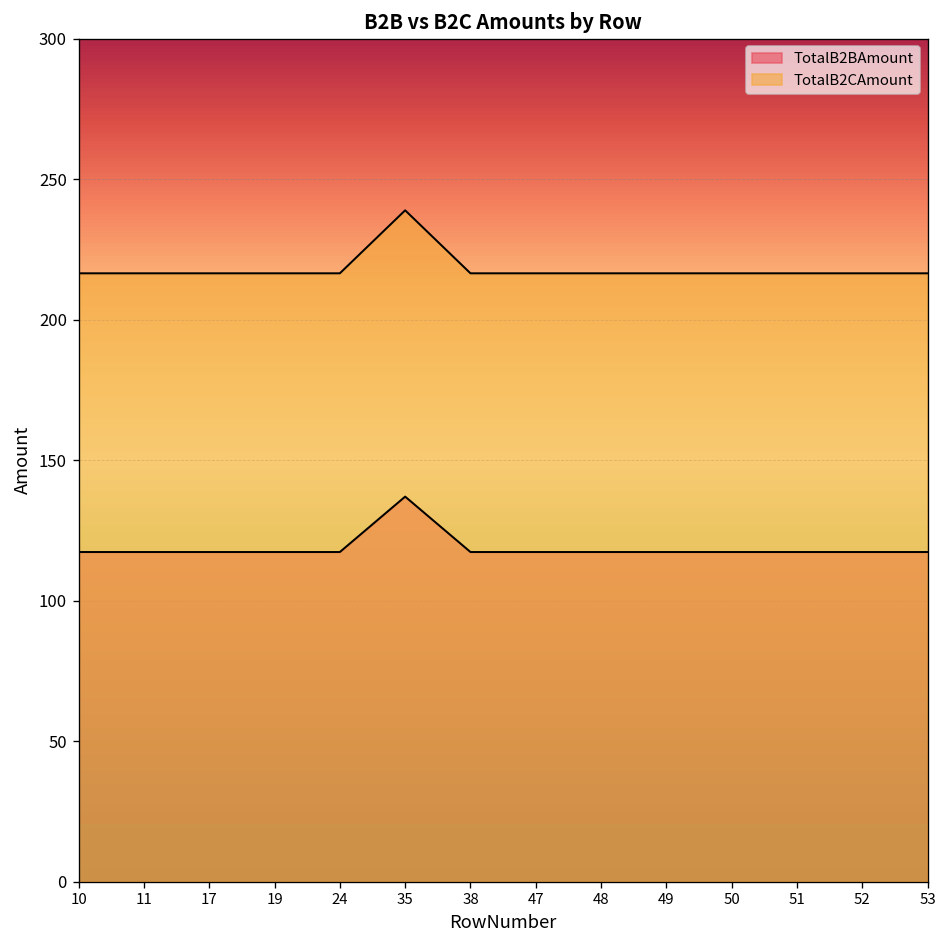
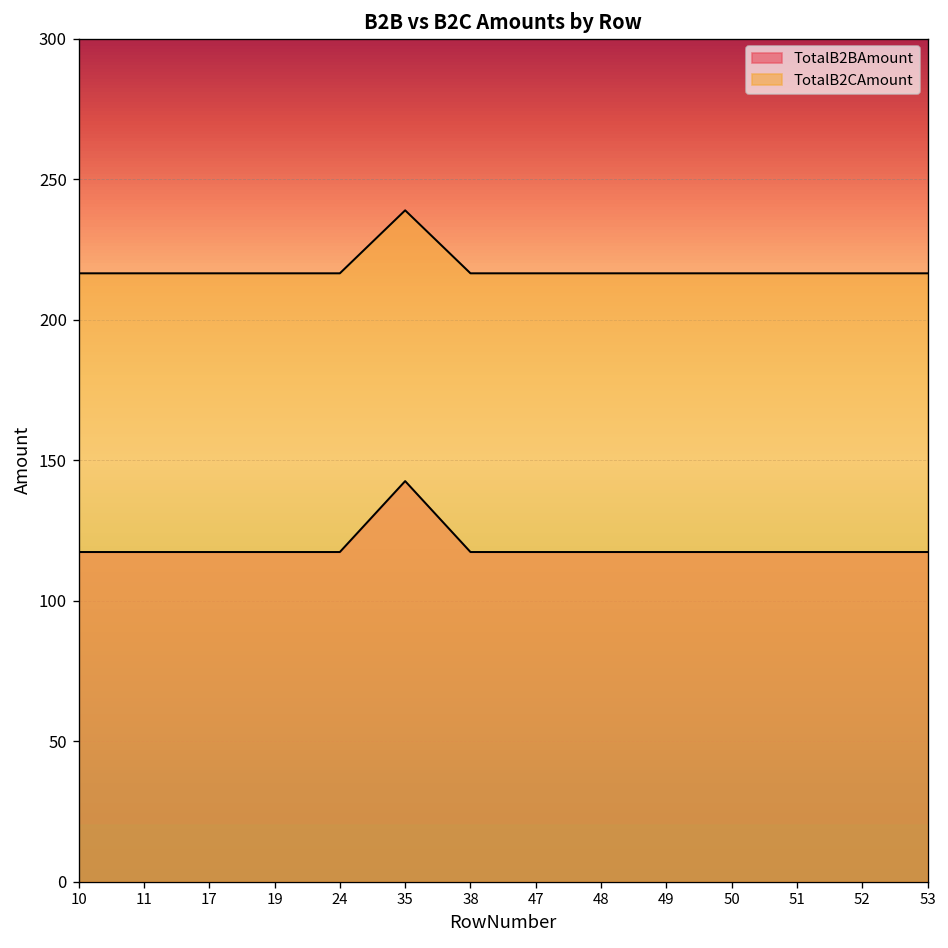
  {
    "TotalB2BAmount": {
      "10": 117,
      "11": 117,
      "17": 117,
      "19": 117,
      "24": 117,
-     "35": 137,
+     "35": 143,
      "38": 117,
      "47": 117,
      "48": 117,
      "49": 117,
      "50": 117,
      "51": 117,
      "52": 117,
      "53": 117
    },
    "TotalB2CAmount": {
      "10": 217,
      "11": 217,
      "17": 217,
      "19": 217,
      "24": 217,
      "35": 239,
      "38": 217,
      "47": 217,
      "48": 217,
      "49": 217,
      "50": 217,
      "51": 217,
      "52": 217,
      "53": 217
    }
  }
